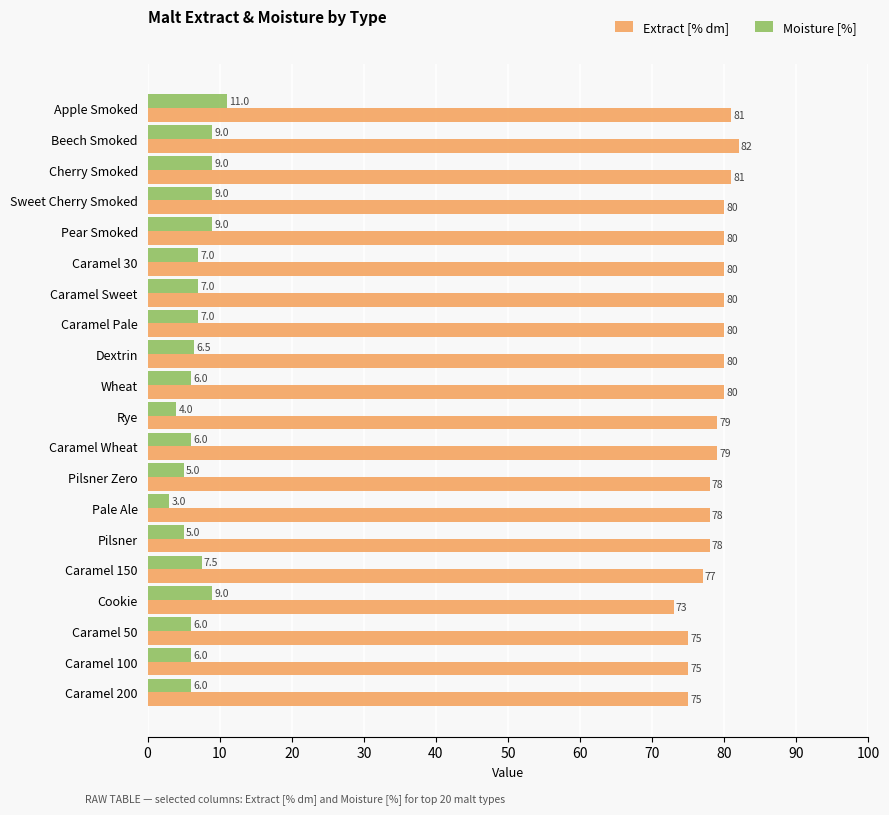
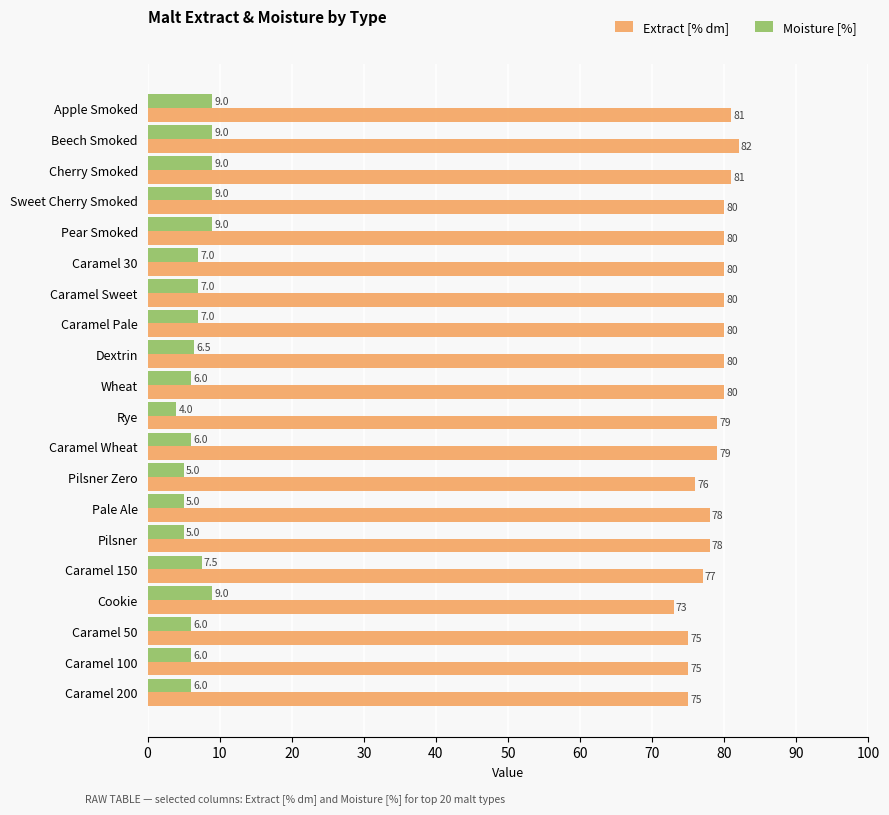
  {
    "Extract [% dm]": {
      "Apple Smoked": 81,
      "Beech Smoked": 82,
      "Cherry Smoked": 81,
      "Sweet Cherry Smoked": 80,
      "Pear Smoked": 80,
      "Caramel 30": 80,
      "Caramel Sweet": 80,
      "Caramel Pale": 80,
      "Dextrin": 80,
      "Wheat": 80,
      "Rye": 79,
      "Caramel Wheat": 79,
-     "Pilsner Zero": 78,
+     "Pilsner Zero": 76,
      "Pale Ale": 78,
      "Pilsner": 78,
      "Caramel 150": 77,
      "Cookie": 73,
      "Caramel 50": 75,
      "Caramel 100": 75,
      "Caramel 200": 75
    },
    "Moisture [%]": {
-     "Apple Smoked": 11.0,
+     "Apple Smoked": 9.0,
      "Beech Smoked": 9.0,
      "Cherry Smoked": 9.0,
      "Sweet Cherry Smoked": 9.0,
      "Pear Smoked": 9.0,
      "Caramel 30": 7.0,
      "Caramel Sweet": 7.0,
      "Caramel Pale": 7.0,
      "Dextrin": 6.5,
      "Wheat": 6.0,
      "Rye": 4.0,
      "Caramel Wheat": 6.0,
      "Pilsner Zero": 5.0,
-     "Pale Ale": 3.0,
+     "Pale Ale": 5.0,
      "Pilsner": 5.0,
      "Caramel 150": 7.5,
      "Cookie": 9.0,
      "Caramel 50": 6.0,
      "Caramel 100": 6.0,
      "Caramel 200": 6.0
    }
  }
